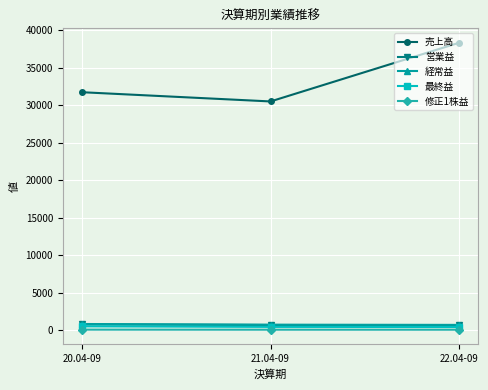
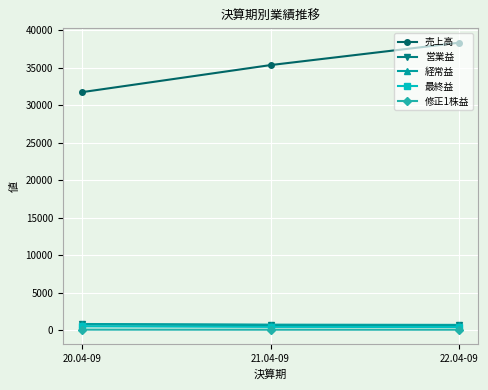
  {
    "売上高": {
      "20.04-09": 32000,
-     "21.04-09": 30000
+     "21.04-09": 35000
    }
  }
